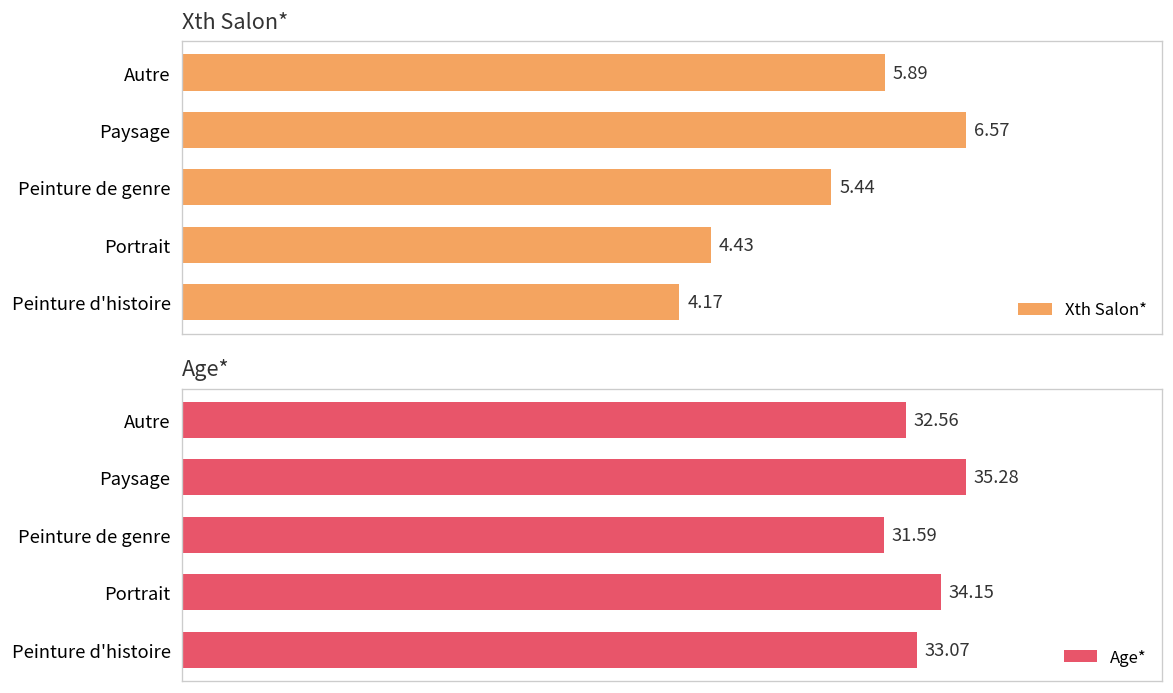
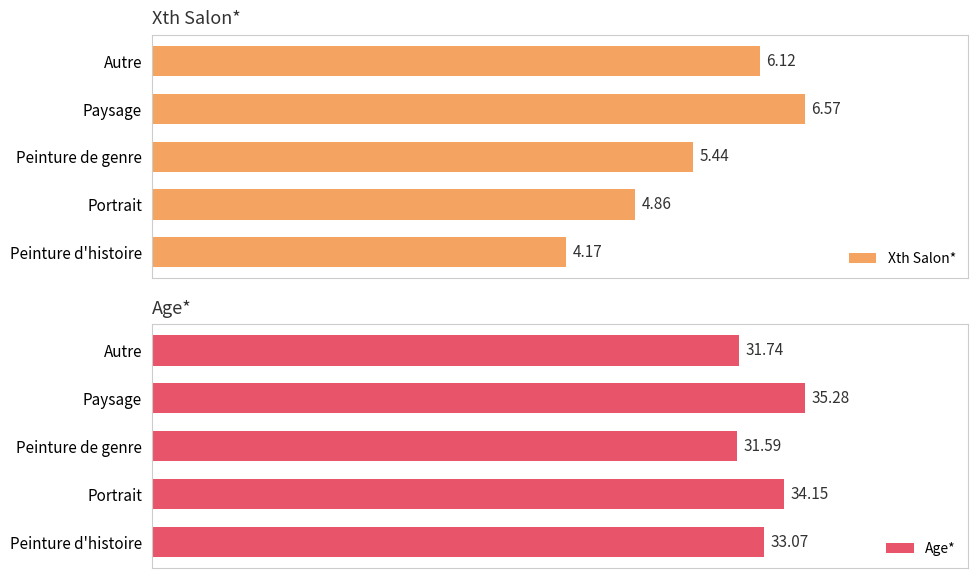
  {
    "Xth Salon*": {
-     "Autre": 5.89,
+     "Autre": 6.12,
      "Paysage": 6.57,
      "Peinture de genre": 5.44,
-     "Portrait": 4.43,
+     "Portrait": 4.86,
      "Peinture d'histoire": 4.17
    },
    "Age*": {
-     "Autre": 32.56,
+     "Autre": 31.74,
      "Paysage": 35.28,
      "Peinture de genre": 31.59,
      "Portrait": 34.15,
      "Peinture d'histoire": 33.07
    }
  }
